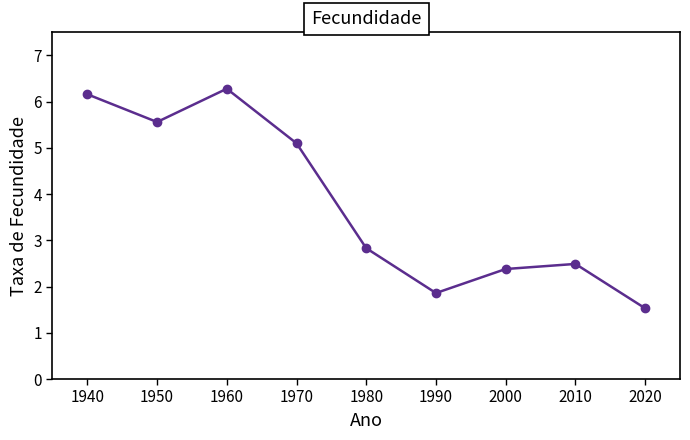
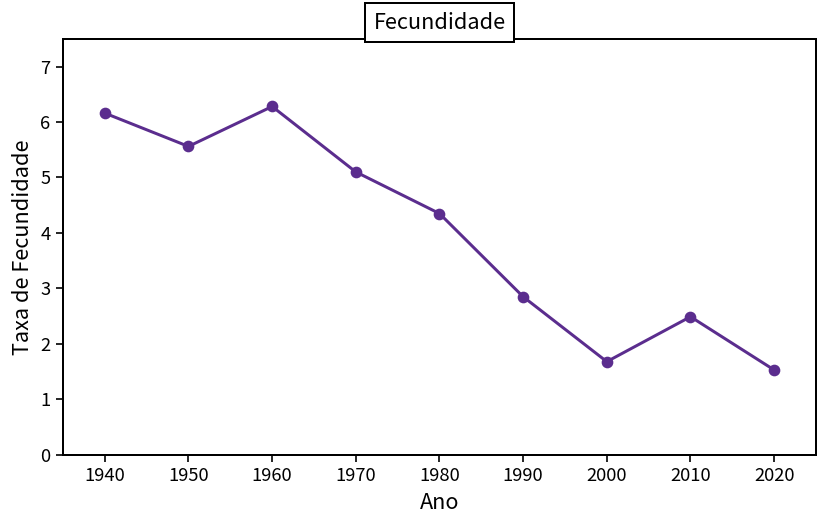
  {
    "1940": 6.2,
    "1950": 5.6,
    "1960": 6.3,
    "1970": 5.1,
-   "1980": 2.8,
-   "1990": 1.9,
-   "2000": 2.4,
+   "1980": 4.4,
+   "1990": 2.9,
+   "2000": 1.7,
    "2010": 2.5,
    "2020": 1.5
  }
